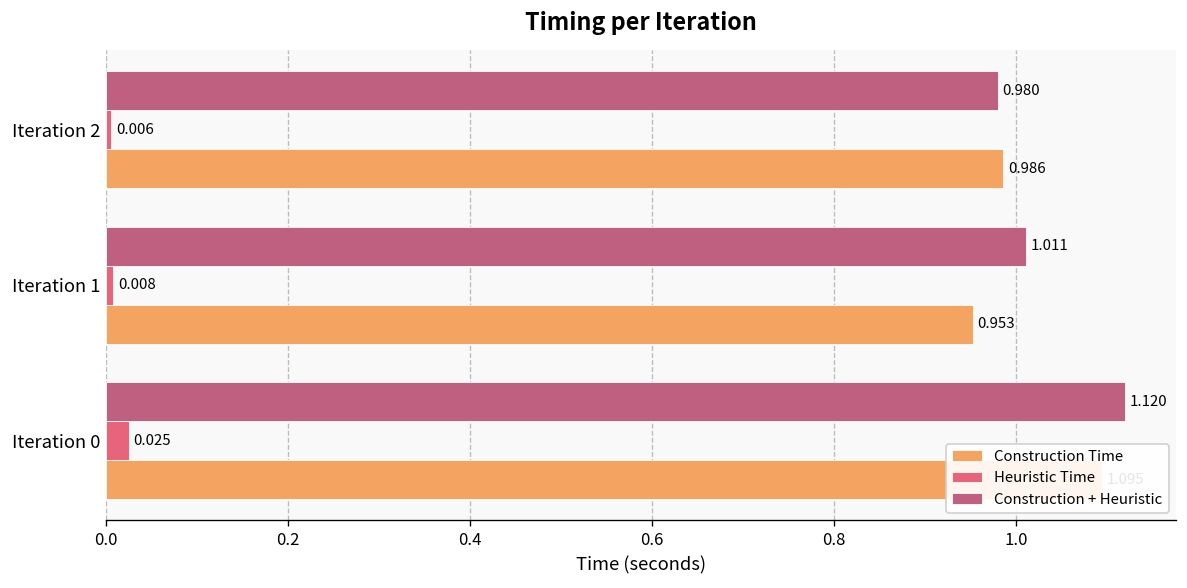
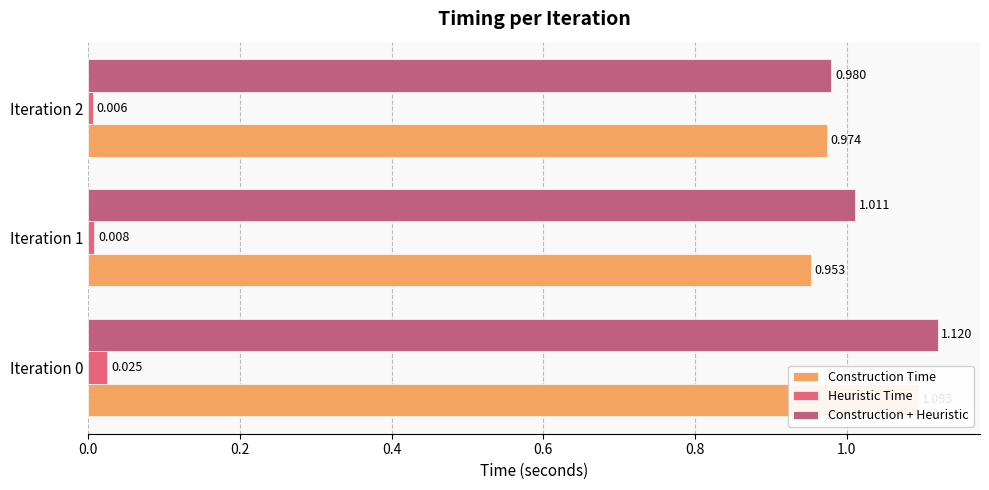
  {
    "Construction Time": {
-     "Iteration 2": 0.986,
+     "Iteration 2": 0.974,
      "Iteration 1": 0.953
    }
  }
